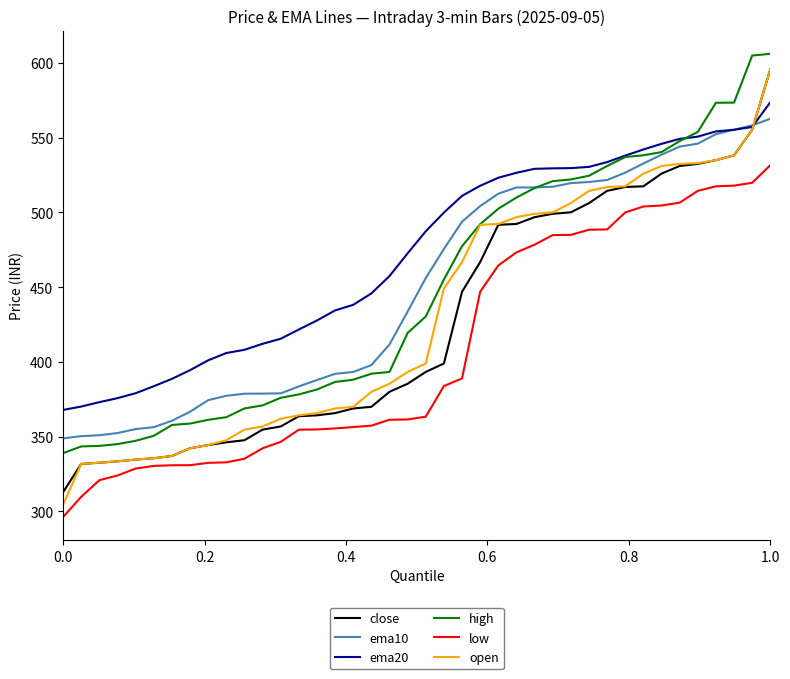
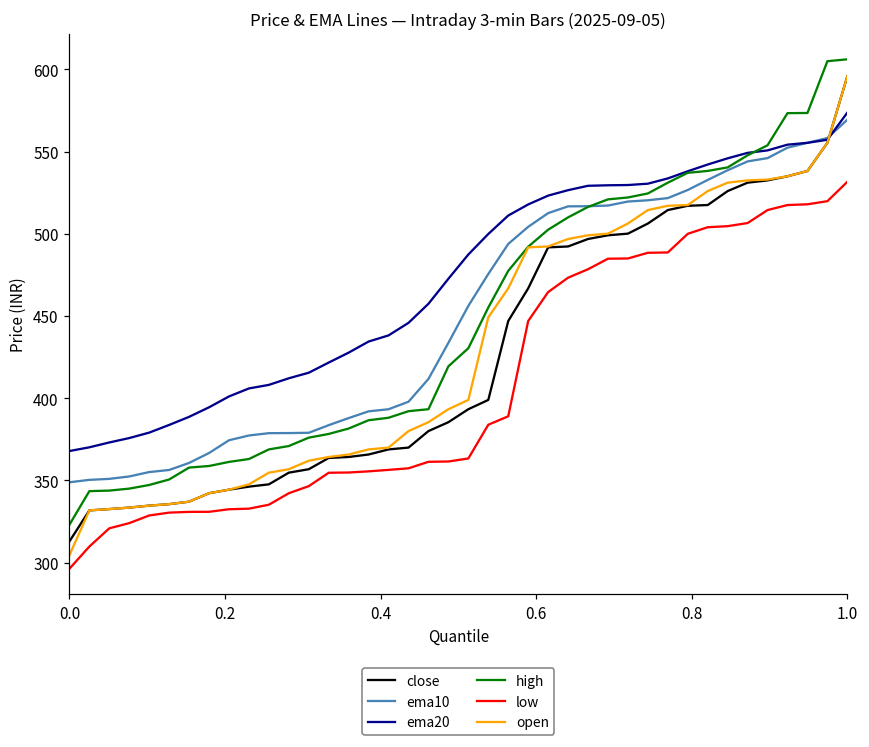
  {
    "close": {
      "0.0": 313
    },
    "ema10": {
      "0.0": 349,
-     "1.0": 563
+     "1.0": 569
    },
    "ema20": {
      "0.0": 368,
      "1.0": 574
    },
    "high": {
-     "0.0": 339,
+     "0.0": 323,
      "1.0": 606
    },
    "low": {
      "0.0": 296,
      "1.0": 532
    },
    "open": {
      "0.0": 304
    }
  }
